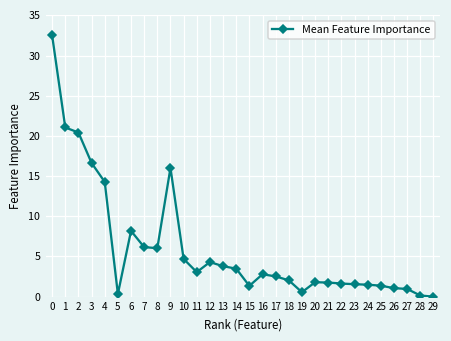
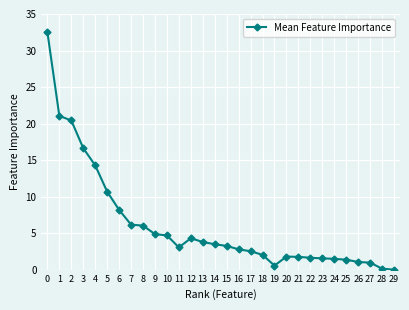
  {
    "0": 33,
    "1": 21,
    "2": 20,
    "3": 17,
    "4": 14,
-   "5": 0,
+   "5": 11,
    "6": 8,
    "7": 6,
    "8": 6,
-   "9": 16,
+   "9": 5,
    "10": 5,
    "11": 3,
    "12": 4,
    "13": 4,
    "14": 3,
-   "15": 1,
+   "15": 3,
    "16": 3,
    "17": 3,
    "18": 2,
    "19": 1,
    "20": 2,
    "21": 2,
    "22": 2,
    "23": 2,
    "24": 1,
    "25": 1,
    "26": 1,
    "27": 1,
    "28": 0,
    "29": 0
  }
